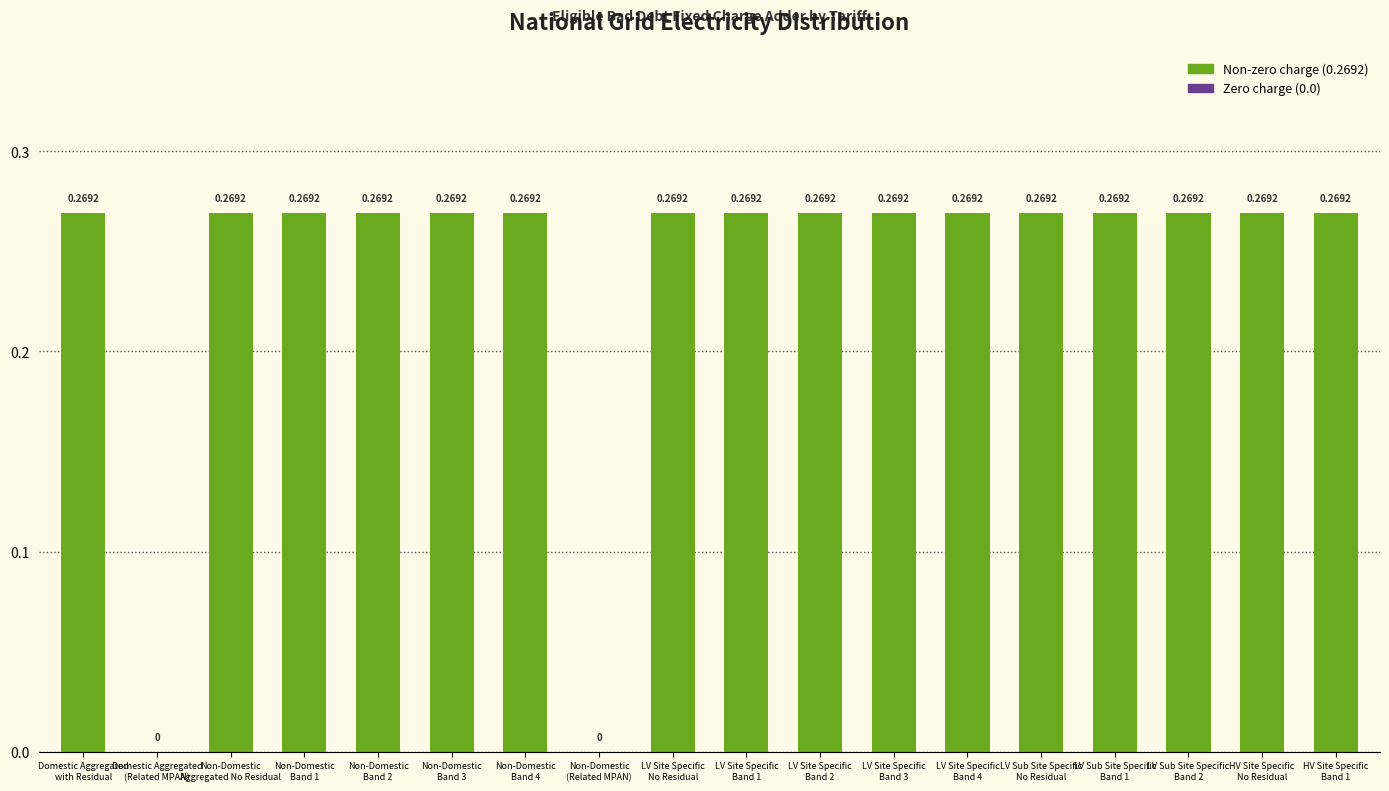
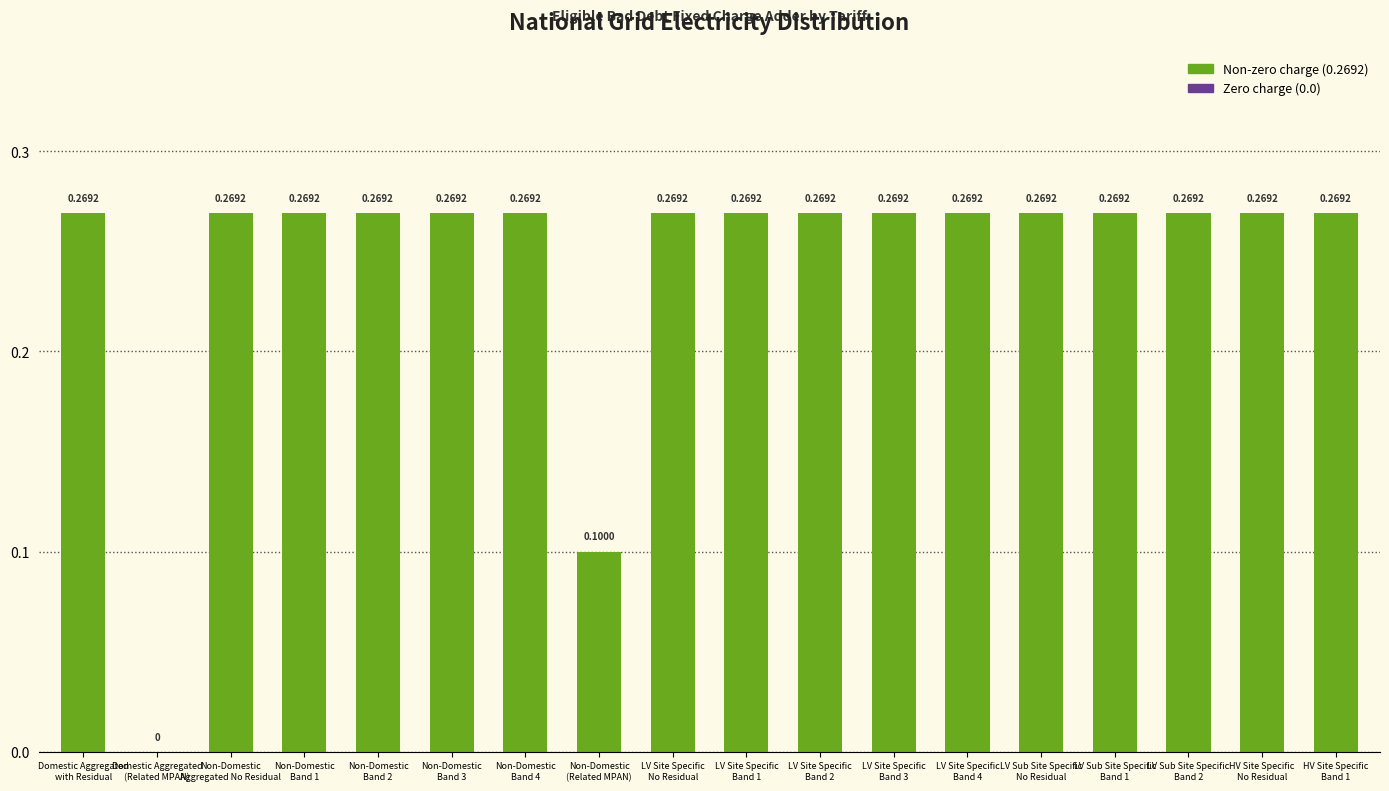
  {
    "Non-Domestic Band 1": 0.2692,
    "Non-Domestic Band 2": 0.2692,
    "Non-Domestic Band 3": 0.2692,
    "Non-Domestic Band 4": 0.2692,
-   "Non-Domestic (Related MPAN)": 0,
+   "Non-Domestic (Related MPAN)": 0.1000,
    "LV Site Specific No Residual": 0.2692,
    "LV Site Specific Band 1": 0.2692,
    "LV Site Specific Band 2": 0.2692,
    "LV Site Specific Band 3": 0.2692,
    "LV Site Specific Band 4": 0.2692,
    "LV Sub Site Specific No Residual": 0.2692,
    "LV Sub Site Specific Band 1": 0.2692,
    "LV Sub Site Specific Band 2": 0.2692,
    "HV Site Specific No Residual": 0.2692,
    "HV Site Specific Band 1": 0.2692
  }
